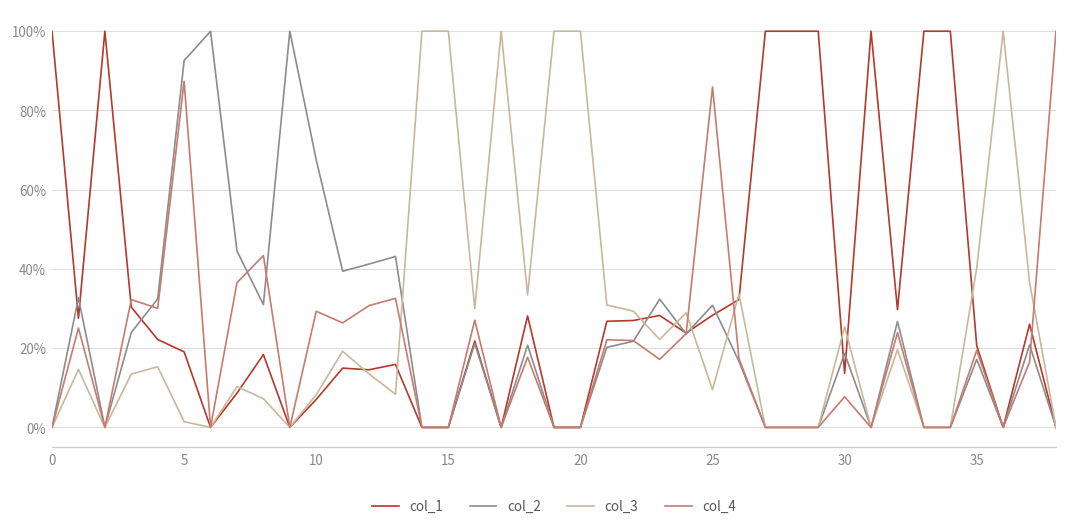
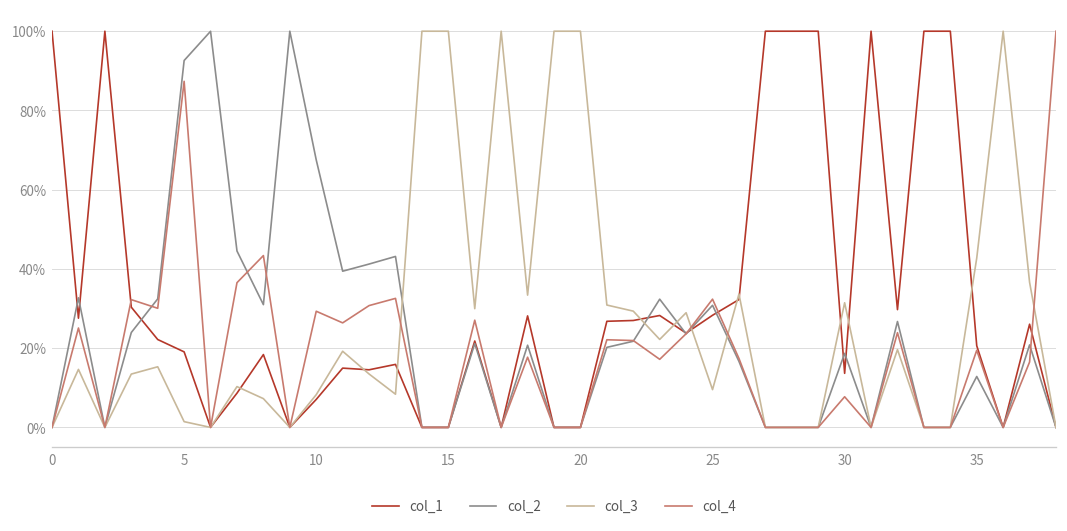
  {
    "col_1": {
      "0": "100%",
      "5": "19%",
      "10": "7%",
      "25": "28%",
      "30": "14%",
      "35": "21%"
    },
    "col_2": {
      "5": "93%",
      "10": "68%",
      "25": "31%",
      "30": "19%",
-     "35": "17%"
+     "35": "13%"
    },
    "col_3": {
      "5": "1%",
      "10": "8%",
      "15": "100%",
      "20": "100%",
      "25": "10%",
-     "30": "25%",
-     "35": "40%"
+     "30": "31%",
+     "35": "43%"
    },
    "col_4": {
      "5": "87%",
      "10": "29%",
-     "25": "86%",
+     "25": "32%",
      "30": "8%",
      "35": "19%"
    }
  }
